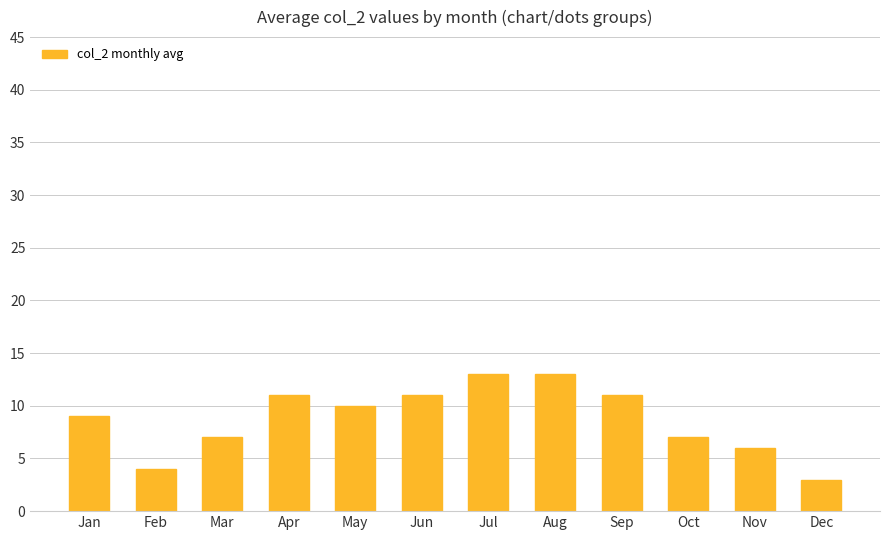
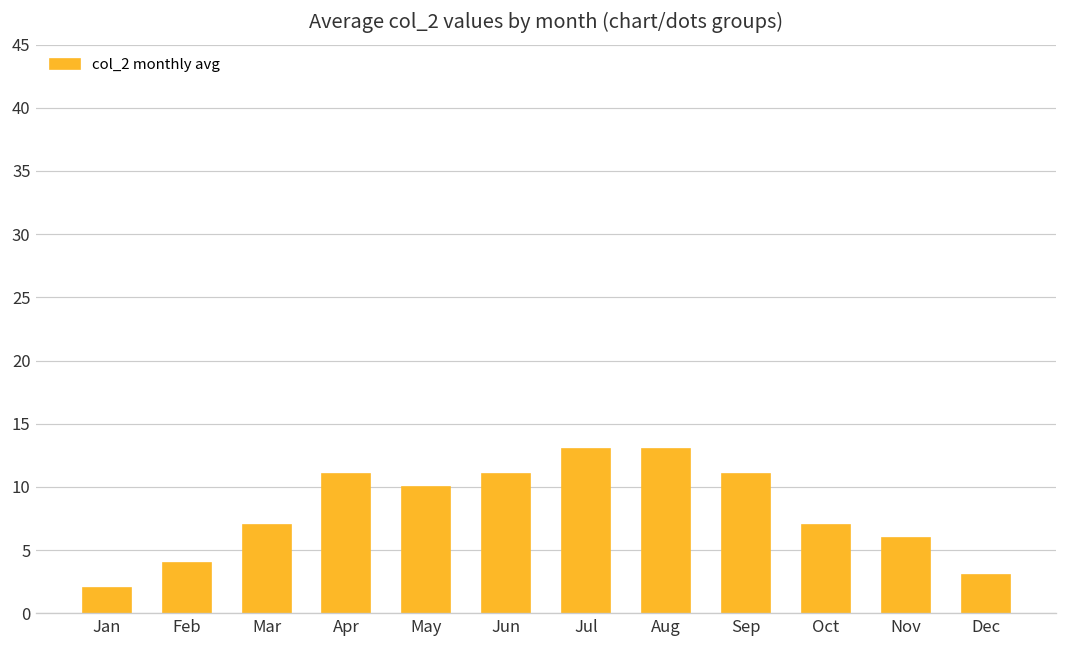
  {
-   "Jan": 9,
+   "Jan": 2,
    "Feb": 4,
    "Mar": 7,
    "Apr": 11,
    "May": 10,
    "Jun": 11,
    "Jul": 13,
    "Aug": 13,
    "Sep": 11,
    "Oct": 7,
    "Nov": 6,
    "Dec": 3
  }
